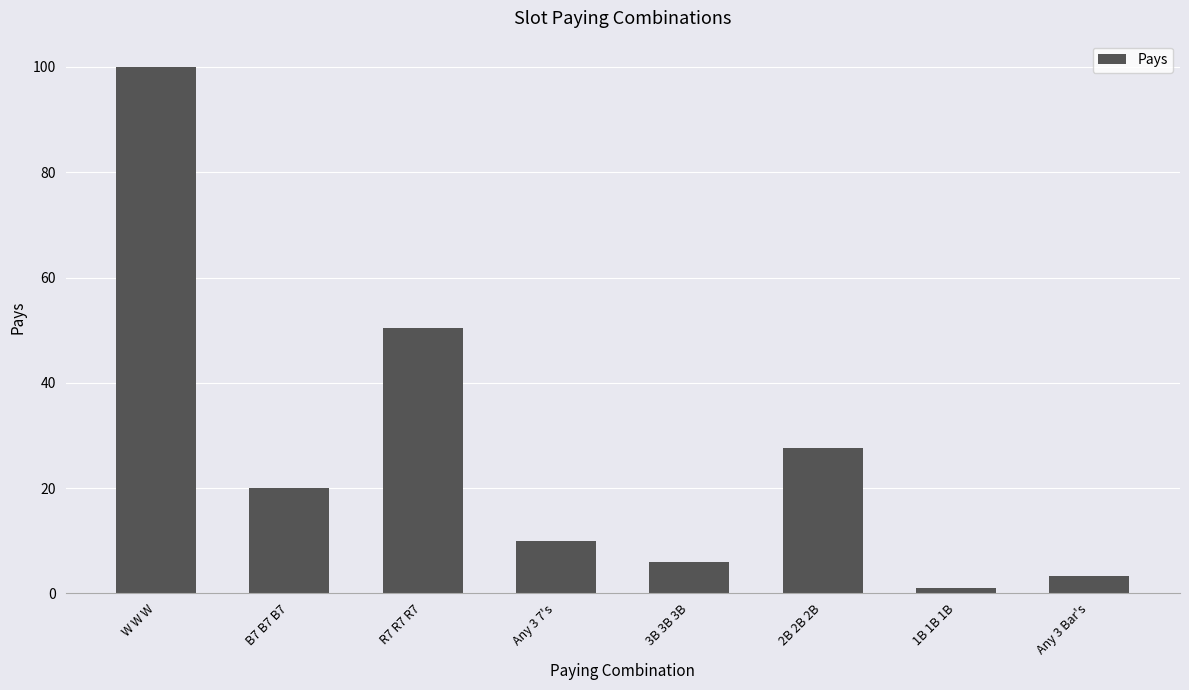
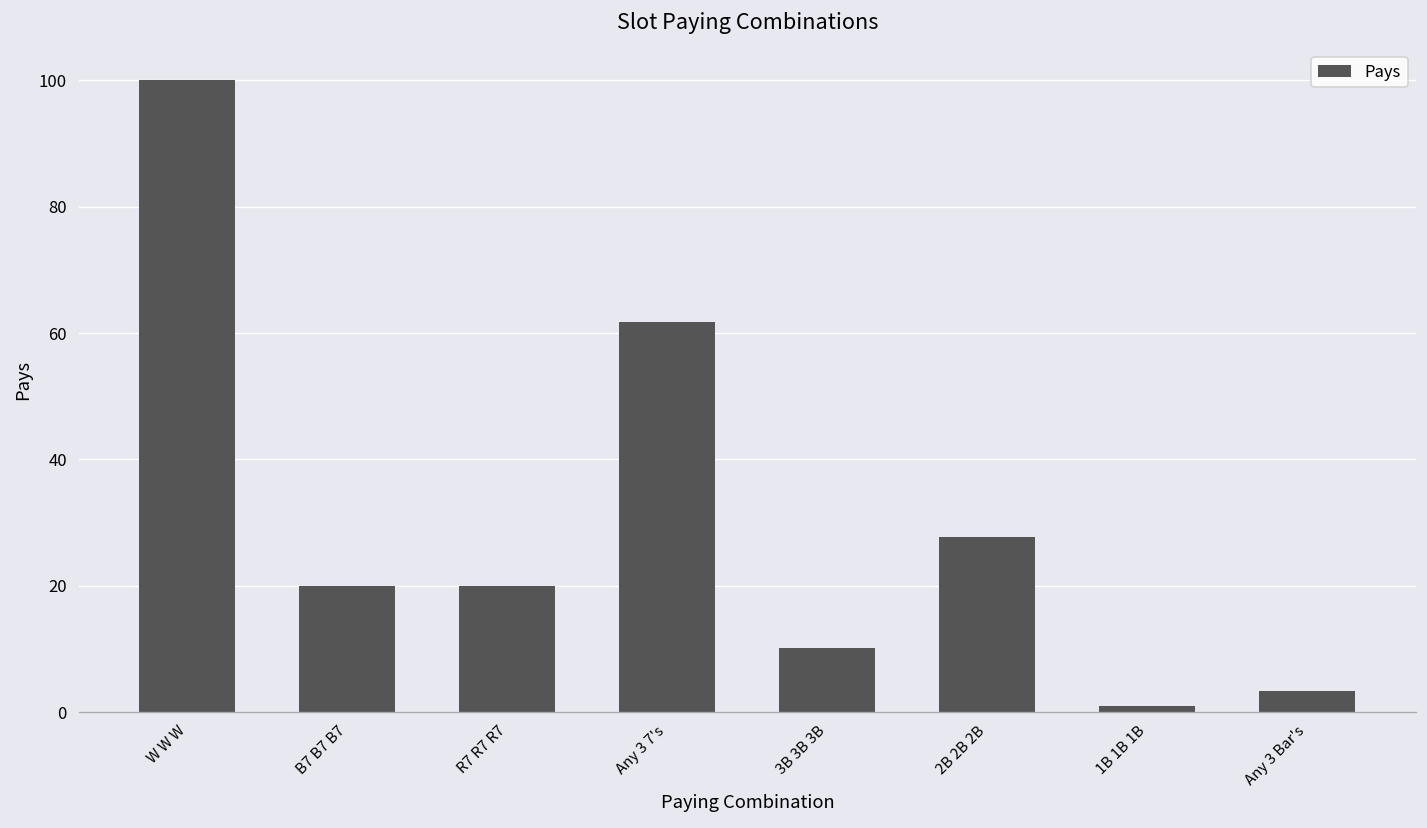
  {
    "W W W": 100,
    "B7 B7 B7": 20,
-   "R7 R7 R7": 50,
-   "Any 3 7's": 10,
-   "3B 3B 3B": 6,
+   "R7 R7 R7": 20,
+   "Any 3 7's": 62,
+   "3B 3B 3B": 10,
    "2B 2B 2B": 28,
    "1B 1B 1B": 1,
    "Any 3 Bar's": 3
  }
